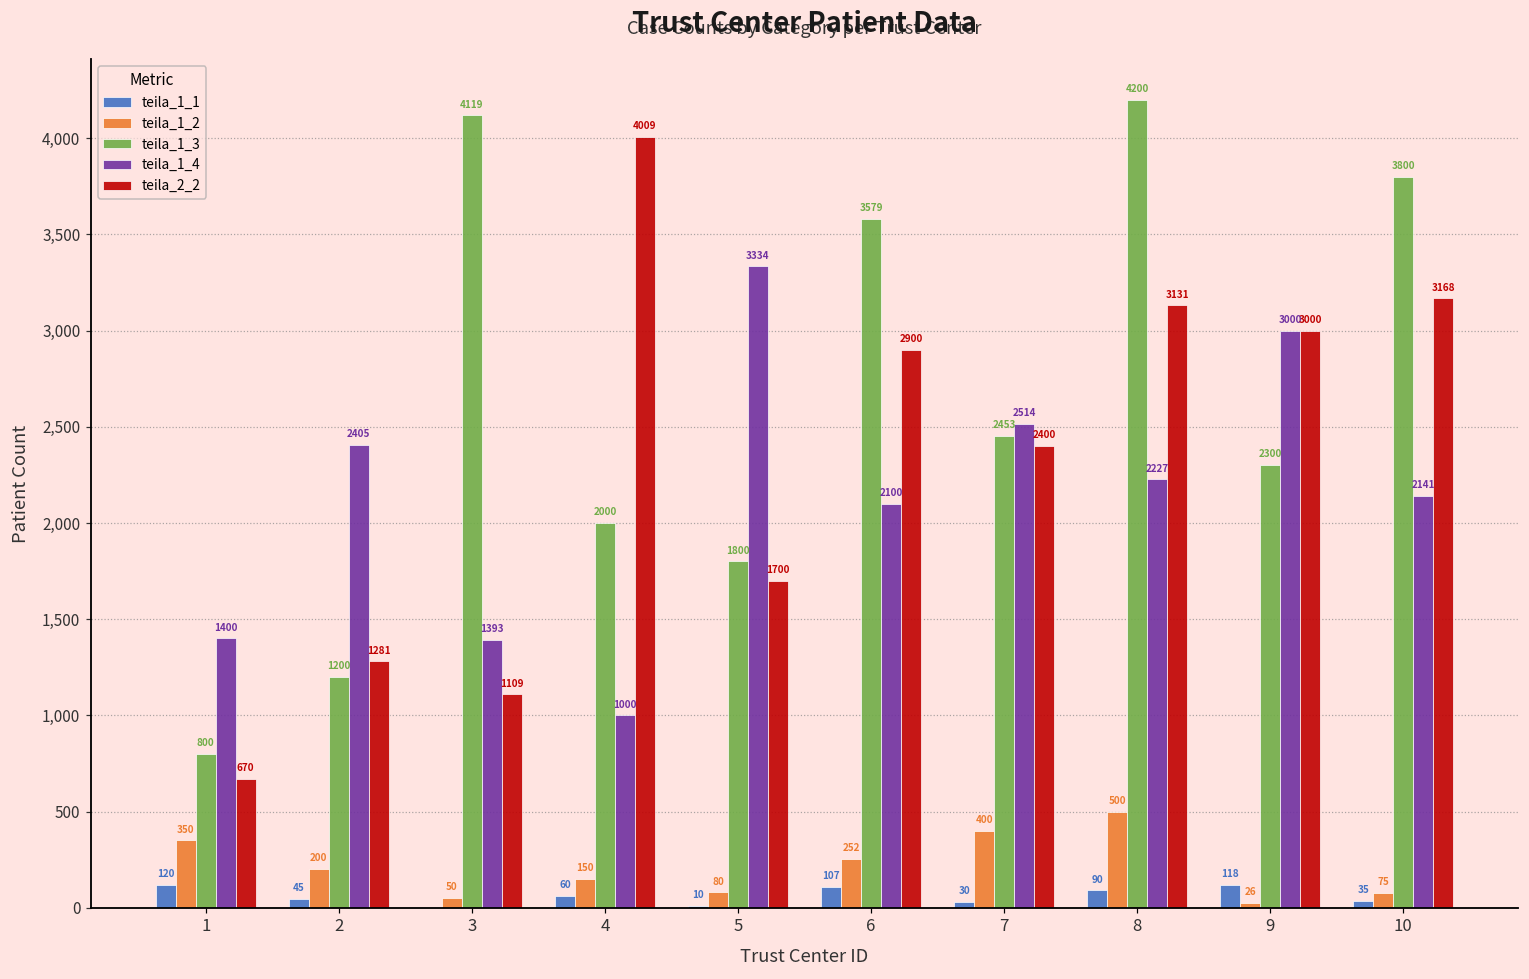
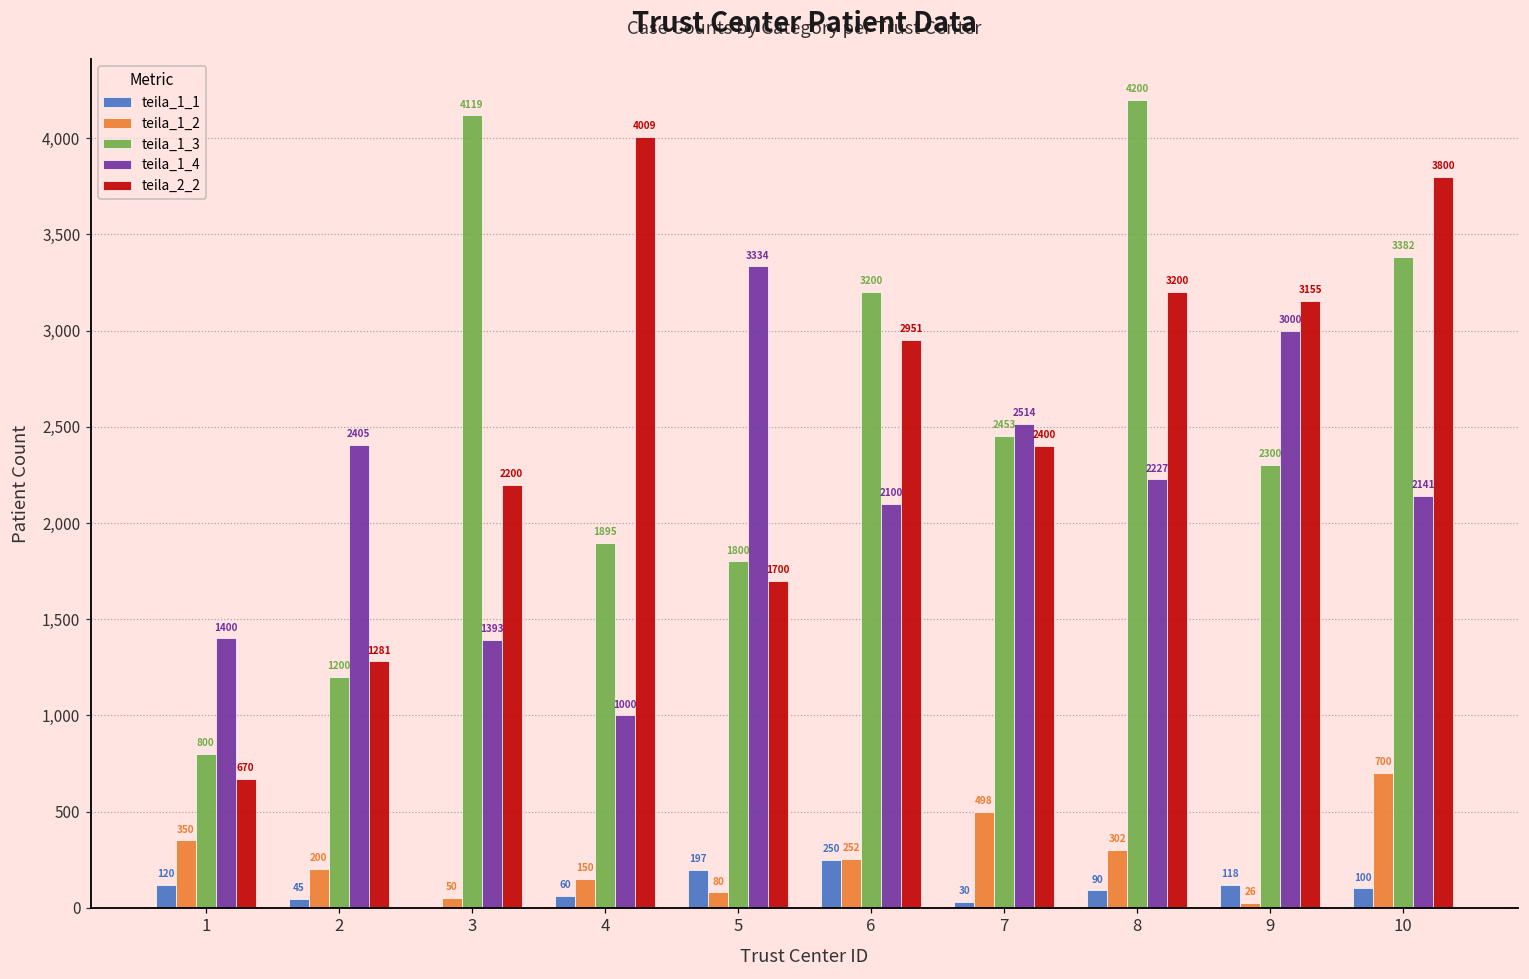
  {
    "teila_1_1": {
      "1": 120,
      "2": 45,
      "4": 60,
-     "5": 10,
-     "6": 107,
+     "5": 197,
+     "6": 250,
      "7": 30,
      "8": 90,
      "9": 118,
-     "10": 35
+     "10": 100
    },
    "teila_1_2": {
      "1": 350,
      "2": 200,
      "3": 50,
      "4": 150,
      "5": 80,
      "6": 252,
-     "7": 400,
-     "8": 500,
+     "7": 498,
+     "8": 302,
      "9": 26,
-     "10": 75
+     "10": 700
    },
    "teila_1_3": {
      "1": 800,
      "2": 1200,
      "3": 4119,
-     "4": 2000,
+     "4": 1895,
      "5": 1800,
-     "6": 3579,
+     "6": 3200,
      "7": 2453,
      "8": 4200,
      "9": 2300,
-     "10": 3800
+     "10": 3382
    },
    "teila_1_4": {
      "1": 1400,
      "2": 2405,
      "3": 1393,
      "4": 1000,
      "5": 3334,
      "6": 2100,
      "7": 2514,
      "8": 2227,
      "9": 3000,
      "10": 2141
    },
    "teila_2_2": {
      "1": 670,
      "2": 1281,
-     "3": 1109,
+     "3": 2200,
      "4": 4009,
      "5": 1700,
-     "6": 2900,
+     "6": 2951,
      "7": 2400,
-     "8": 3131,
-     "9": 3000,
-     "10": 3168
+     "8": 3200,
+     "9": 3155,
+     "10": 3800
    }
  }
